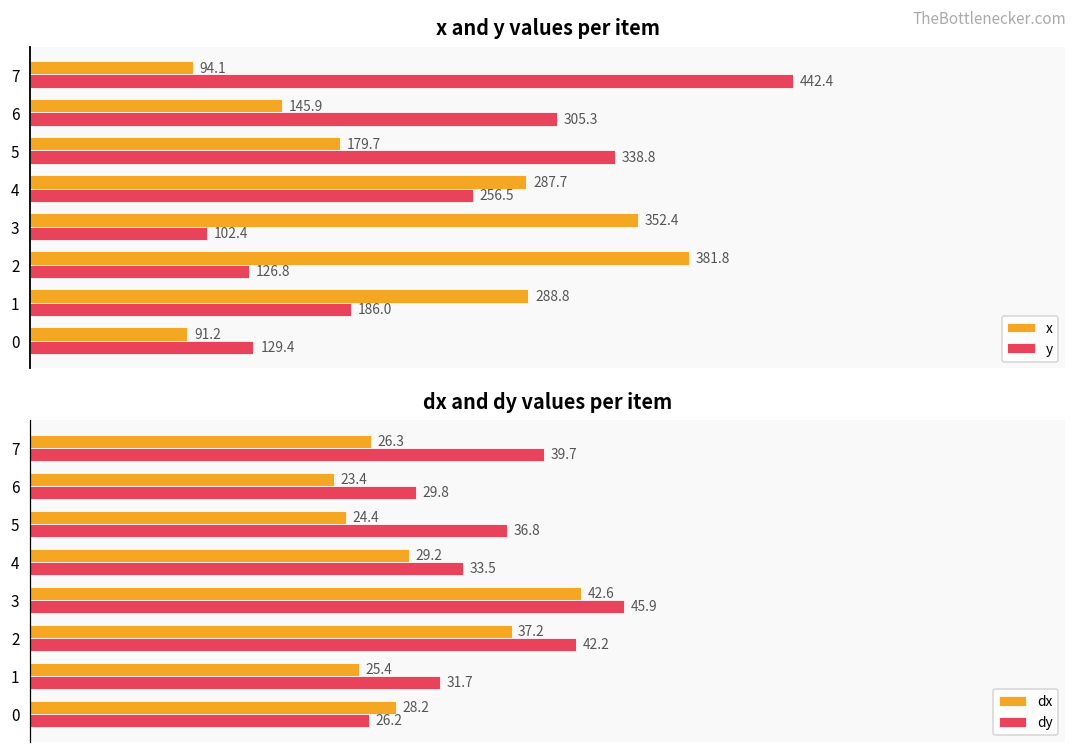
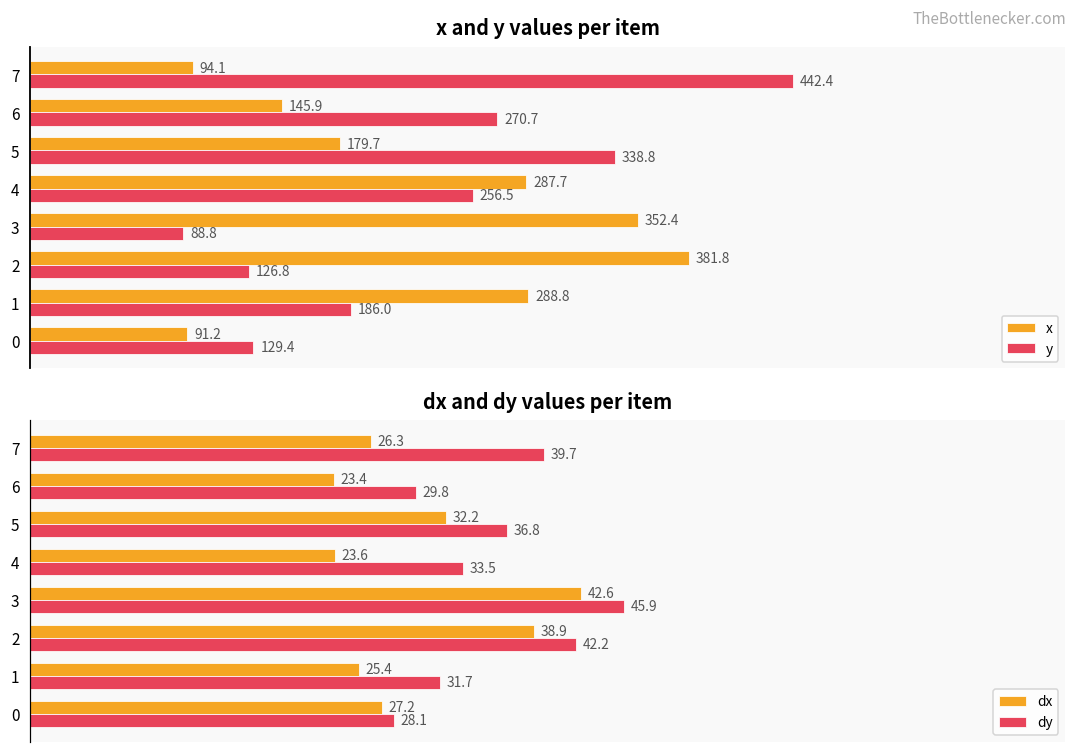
  {
    "x and y values per item": {
      "x": {
        "7": 94.1,
        "6": 145.9,
        "5": 179.7,
        "4": 287.7,
        "3": 352.4,
        "2": 381.8,
        "1": 288.8,
        "0": 91.2
      },
      "y": {
        "7": 442.4,
-       "6": 305.3,
+       "6": 270.7,
        "5": 338.8,
        "4": 256.5,
-       "3": 102.4,
+       "3": 88.8,
        "2": 126.8,
        "1": 186.0,
        "0": 129.4
      }
    },
    "dx and dy values per item": {
      "dx": {
        "7": 26.3,
        "6": 23.4,
-       "5": 24.4,
-       "4": 29.2,
+       "5": 32.2,
+       "4": 23.6,
        "3": 42.6,
-       "2": 37.2,
+       "2": 38.9,
        "1": 25.4,
-       "0": 28.2
+       "0": 27.2
      },
      "dy": {
        "7": 39.7,
        "6": 29.8,
        "5": 36.8,
        "4": 33.5,
        "3": 45.9,
        "2": 42.2,
        "1": 31.7,
-       "0": 26.2
+       "0": 28.1
      }
    }
  }
